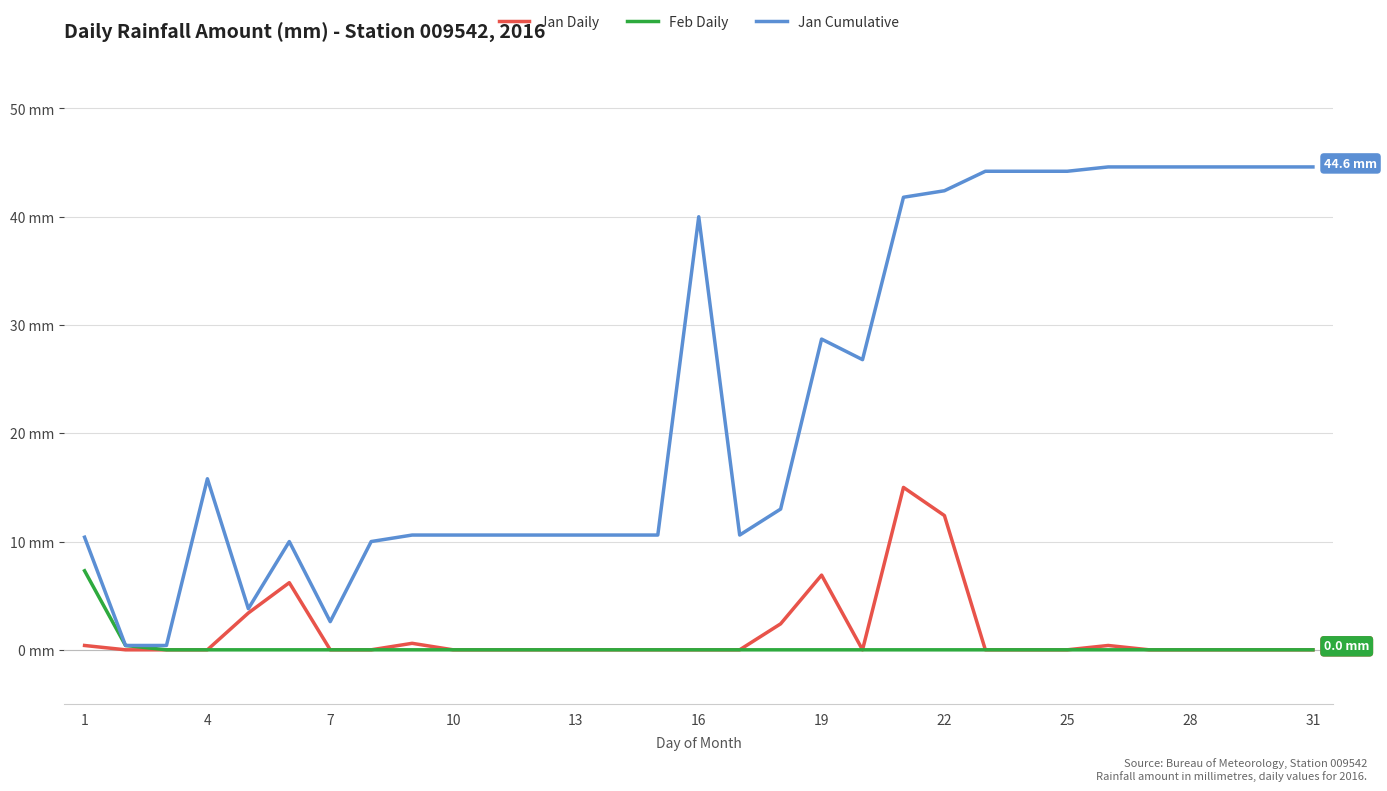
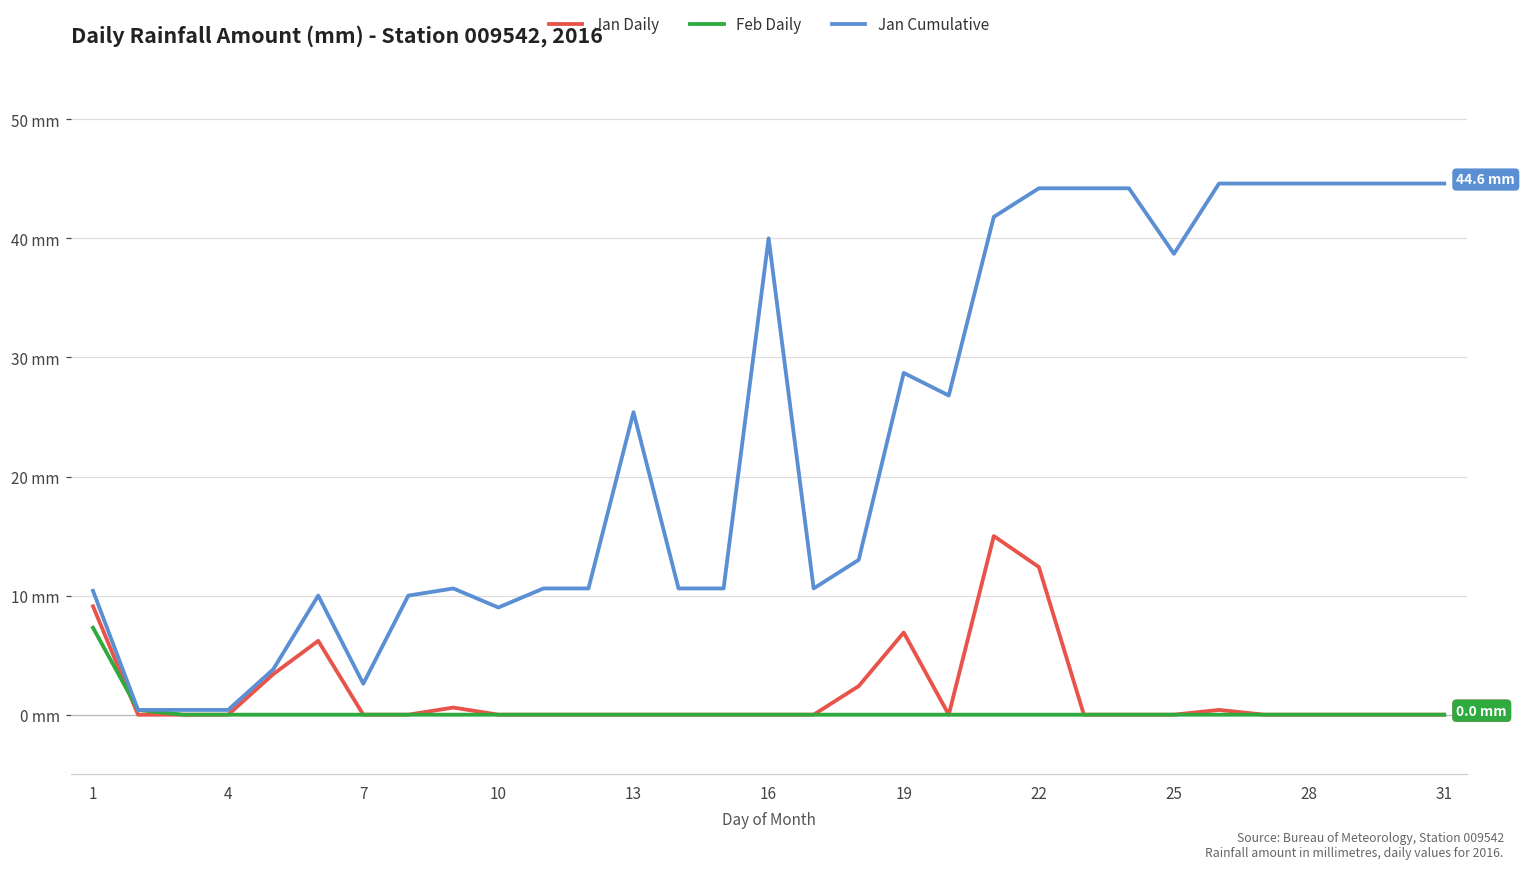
  {
    "Jan Daily": {
-     "1": "0.4 mm",
+     "1": "9.1 mm",
      "19": "6.9 mm",
      "22": "12.4 mm"
    },
    "Feb Daily": {
      "1": "7.3 mm",
      "19": "0.0 mm",
      "22": "0.0 mm"
    },
    "Jan Cumulative": {
      "1": "10.4 mm",
-     "4": "15.8 mm",
+     "4": "0.4 mm",
      "7": "2.6 mm",
-     "10": "10.6 mm",
-     "13": "10.6 mm",
+     "10": "9.0 mm",
+     "13": "25.4 mm",
      "16": "40.0 mm",
      "19": "28.7 mm",
-     "22": "42.4 mm",
-     "25": "44.2 mm",
+     "22": "44.2 mm",
+     "25": "38.7 mm",
      "28": "44.6 mm"
    }
  }
